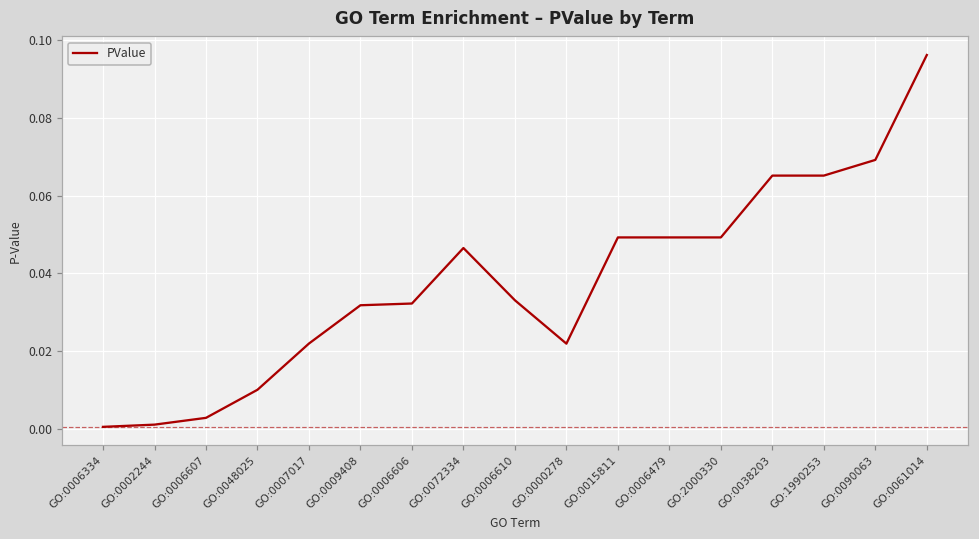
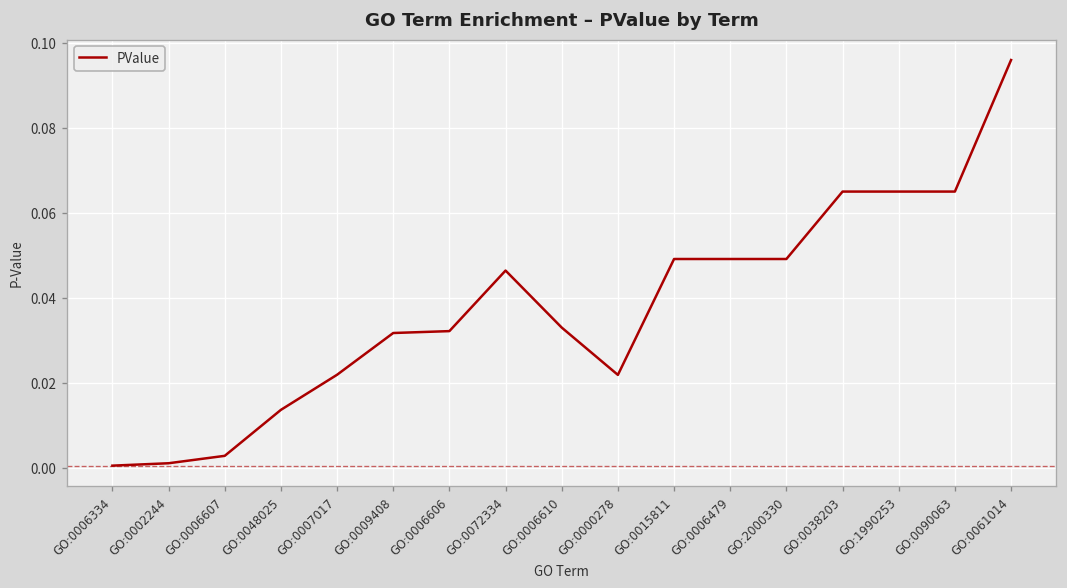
  {
    "GO:0006334": 0.001,
    "GO:0002244": 0.001,
    "GO:0006607": 0.003,
-   "GO:0048025": 0.010,
+   "GO:0048025": 0.014,
    "GO:0007017": 0.022,
    "GO:0009408": 0.032,
    "GO:0006606": 0.032,
    "GO:0072334": 0.047,
    "GO:0006610": 0.033,
    "GO:0000278": 0.022,
    "GO:0015811": 0.049,
    "GO:0006479": 0.049,
    "GO:2000330": 0.049,
    "GO:0038203": 0.065,
    "GO:1990253": 0.065,
-   "GO:0090063": 0.069,
+   "GO:0090063": 0.065,
    "GO:0061014": 0.096
  }
